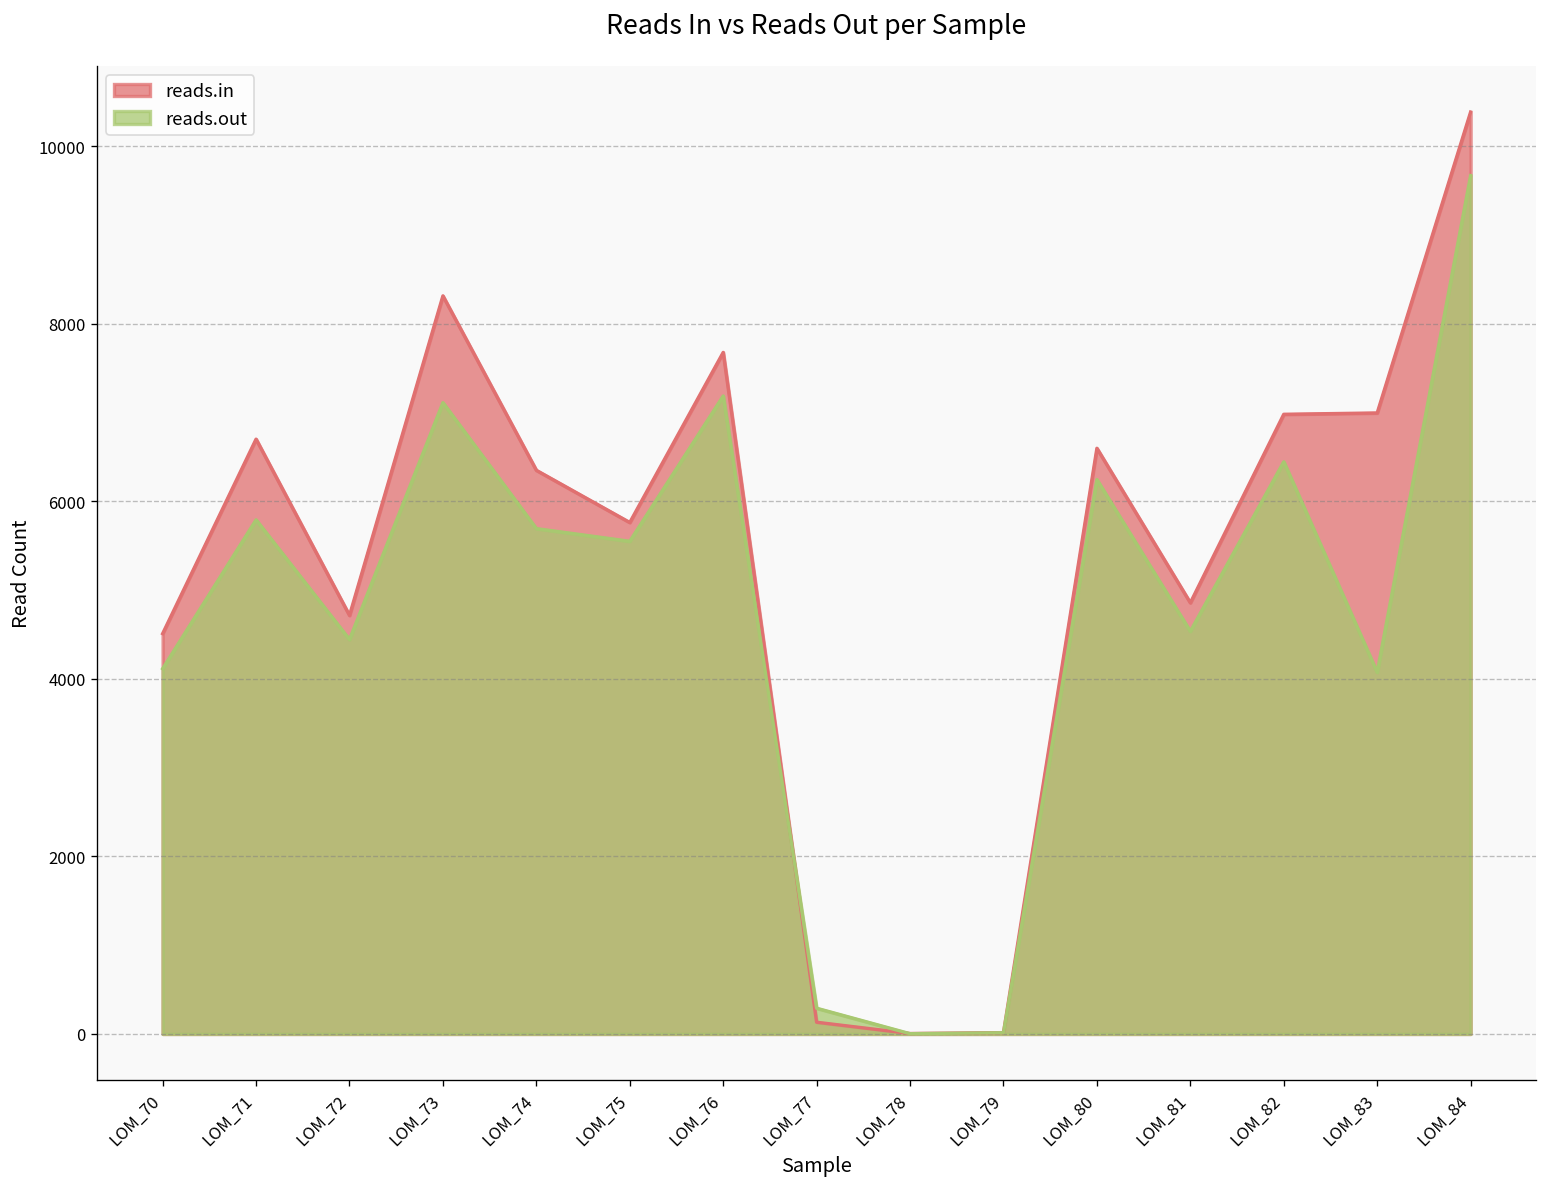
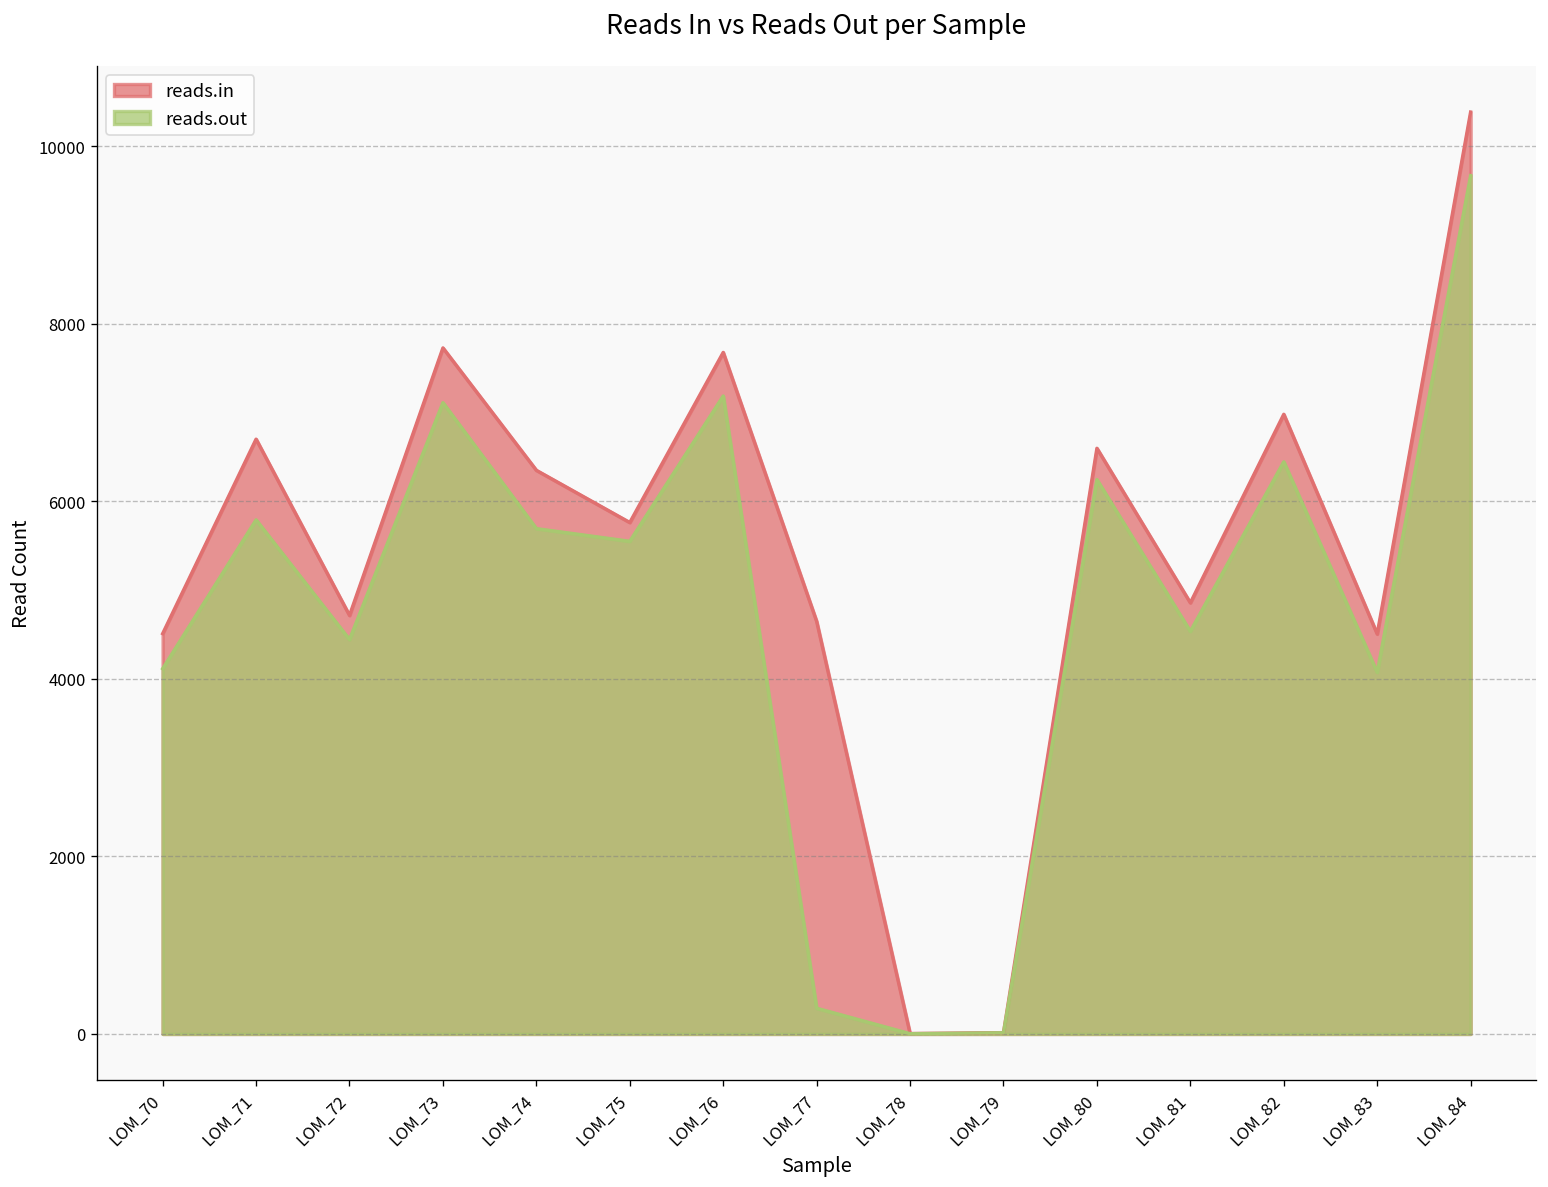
  {
    "reads.in": {
      "LOM_70": 4500,
      "LOM_71": 6700,
      "LOM_72": 4700,
-     "LOM_73": 8300,
+     "LOM_73": 7700,
      "LOM_74": 6400,
      "LOM_75": 5800,
      "LOM_76": 7700,
-     "LOM_77": 100,
+     "LOM_77": 4600,
      "LOM_80": 6600,
      "LOM_81": 4900,
      "LOM_82": 7000,
-     "LOM_83": 7000,
+     "LOM_83": 4500,
      "LOM_84": 10400
    },
    "reads.out": {
      "LOM_70": 4100,
      "LOM_71": 5800,
      "LOM_72": 4400,
      "LOM_73": 7100,
      "LOM_74": 5700,
      "LOM_75": 5600,
      "LOM_76": 7200,
      "LOM_77": 300,
      "LOM_80": 6200,
      "LOM_81": 4500,
      "LOM_82": 6400,
      "LOM_83": 4100,
      "LOM_84": 9700
    }
  }
